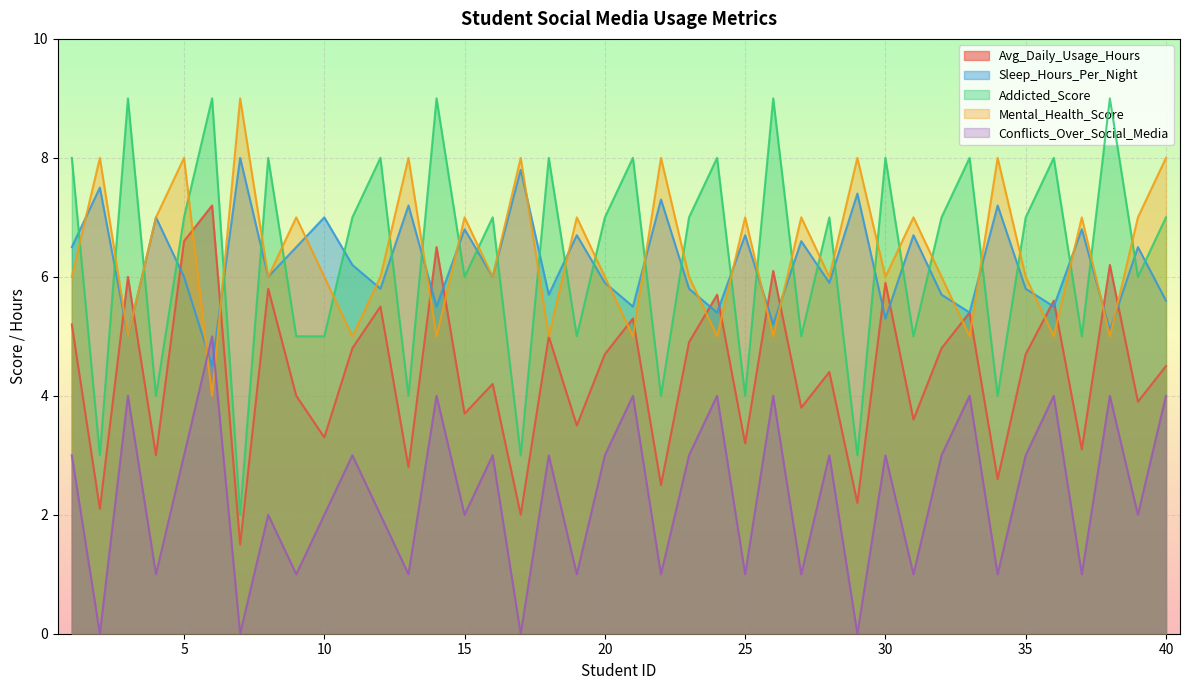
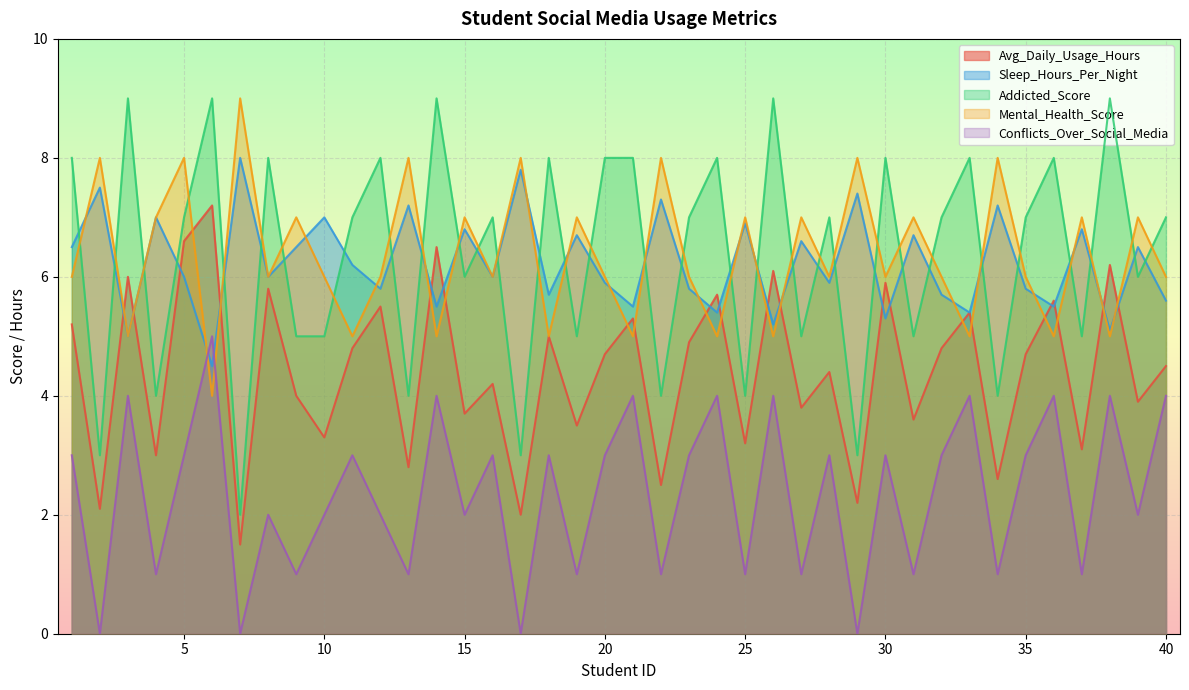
  {
    "Avg_Daily_Usage_Hours": {
      "5": 6.6,
      "10": 3.3,
      "15": 3.7,
      "20": 4.7,
      "25": 3.2,
      "30": 5.9,
      "35": 4.7,
      "40": 4.5
    },
    "Sleep_Hours_Per_Night": {
      "5": 6.0,
      "10": 7.0,
      "15": 6.8,
      "20": 5.9,
-     "25": 6.7,
+     "25": 6.9,
      "30": 5.3,
      "35": 5.8,
      "40": 5.6
    },
    "Addicted_Score": {
      "5": 7,
      "10": 5,
      "15": 6,
-     "20": 7,
+     "20": 8,
      "25": 4,
      "30": 8,
      "35": 7,
      "40": 7
    },
    "Mental_Health_Score": {
      "5": 8,
      "10": 6,
      "15": 7,
      "20": 6,
      "25": 7,
      "30": 6,
      "35": 6,
-     "40": 8
+     "40": 6
    },
    "Conflicts_Over_Social_Media": {
      "5": 3.0,
      "10": 2.0,
      "15": 2.0,
      "20": 3.0,
      "25": 1.0,
      "30": 3.0,
      "35": 3.0,
      "40": 4.0
    }
  }
